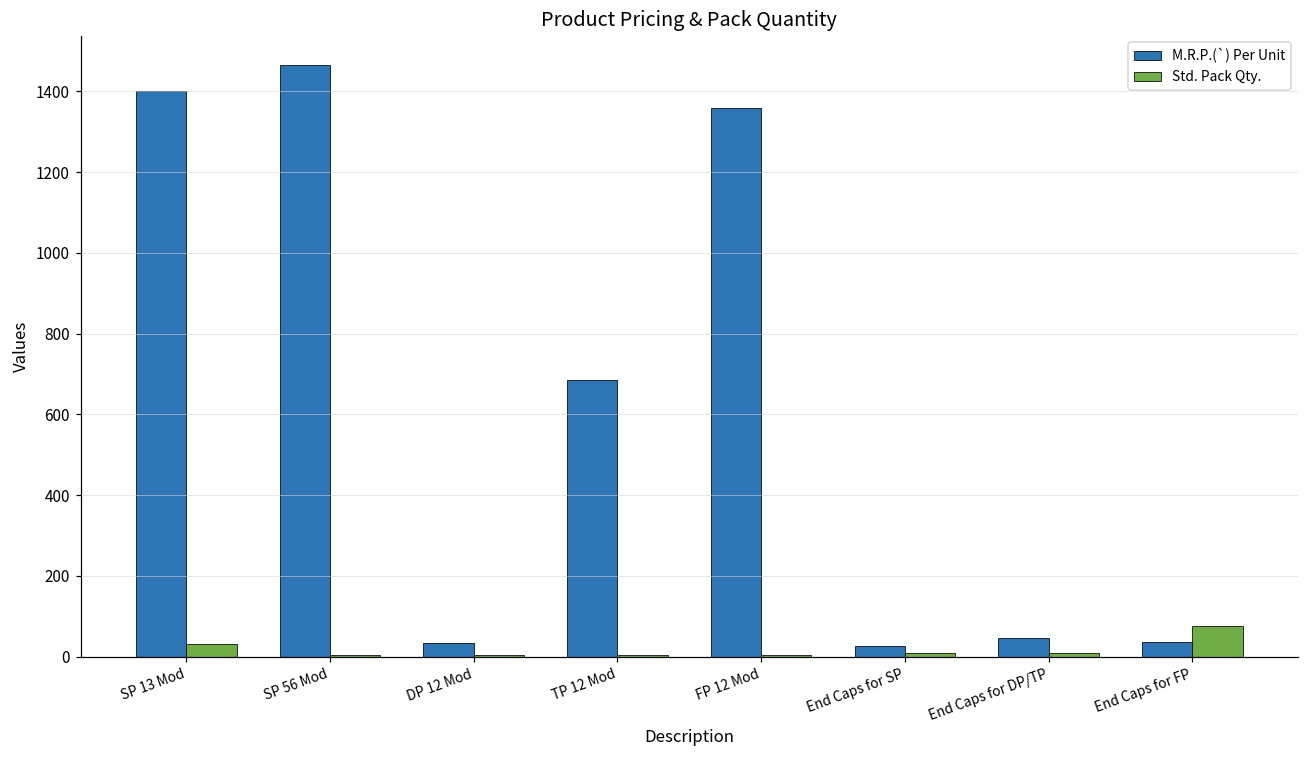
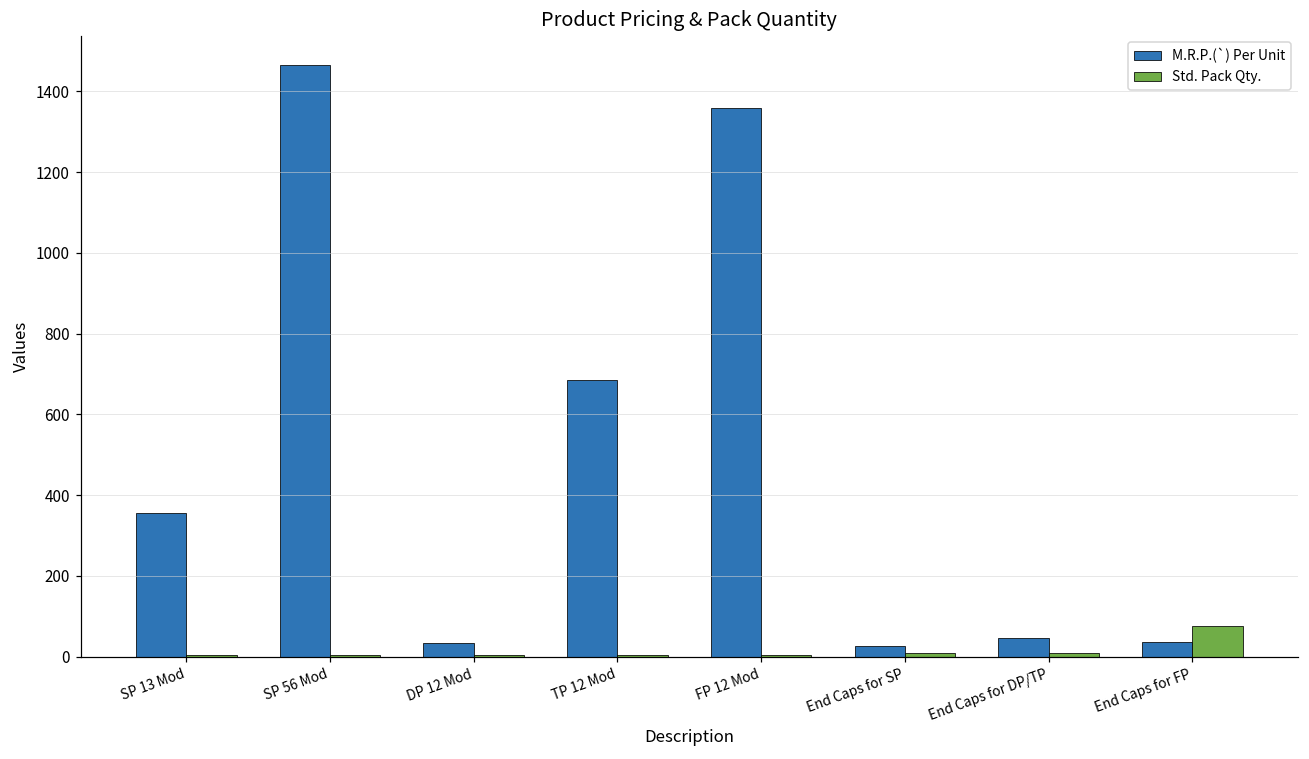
  {
    "M.R.P.(`) Per Unit": {
-     "SP 13 Mod": 1400,
+     "SP 13 Mod": 360,
      "SP 56 Mod": 1470,
      "DP 12 Mod": 30,
      "TP 12 Mod": 690,
      "FP 12 Mod": 1360,
      "End Caps for SP": 30,
      "End Caps for DP/TP": 50,
      "End Caps for FP": 40
    },
    "Std. Pack Qty.": {
-     "SP 13 Mod": 30,
+     "SP 13 Mod": 10,
      "End Caps for SP": 10,
      "End Caps for DP/TP": 10,
      "End Caps for FP": 80
    }
  }
